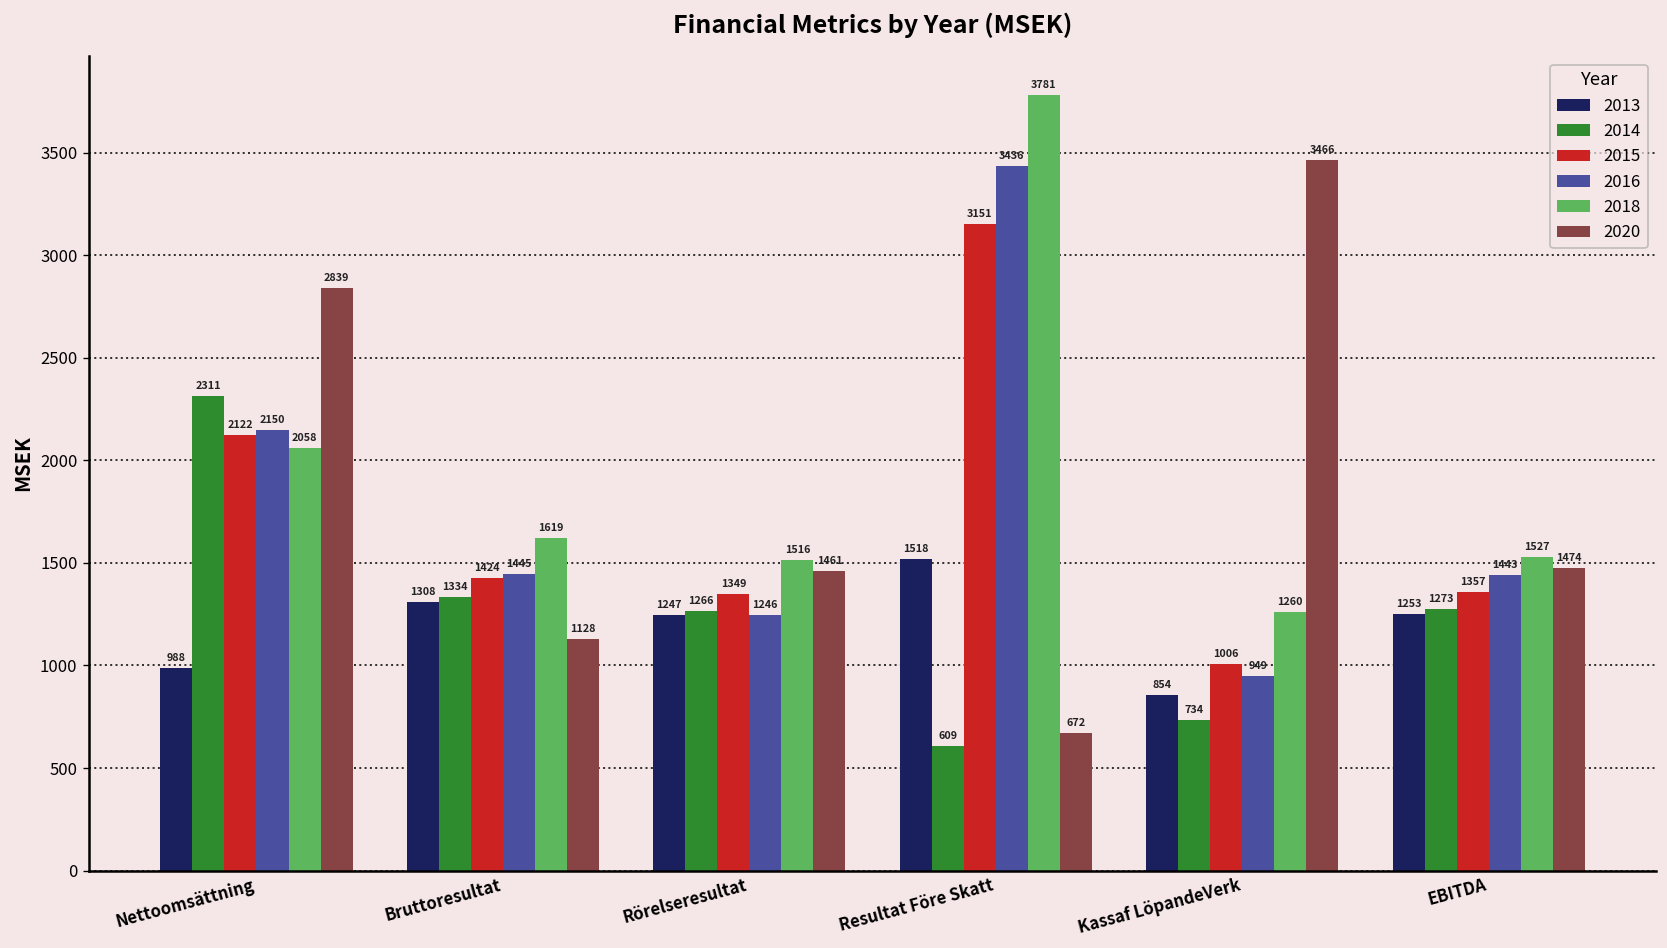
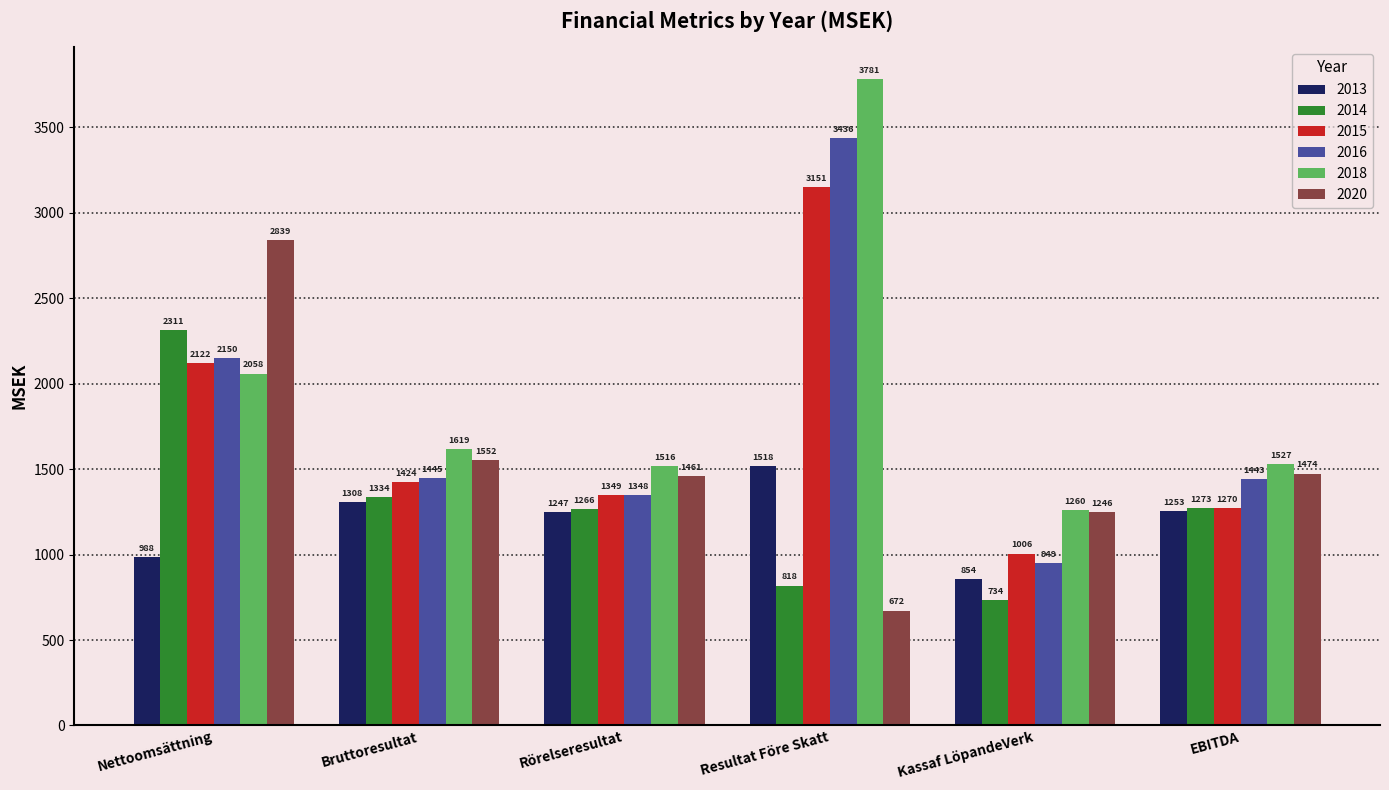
  {
    "2013": {
      "Nettoomsättning": 988,
      "Bruttoresultat": 1308,
      "Rörelseresultat": 1247,
      "Resultat Före Skatt": 1518,
      "Kassaf LöpandeVerk": 854,
      "EBITDA": 1253
    },
    "2014": {
      "Nettoomsättning": 2311,
      "Bruttoresultat": 1334,
      "Rörelseresultat": 1266,
-     "Resultat Före Skatt": 609,
+     "Resultat Före Skatt": 818,
      "Kassaf LöpandeVerk": 734,
      "EBITDA": 1273
    },
    "2015": {
      "Nettoomsättning": 2122,
      "Bruttoresultat": 1424,
      "Rörelseresultat": 1349,
      "Resultat Före Skatt": 3151,
      "Kassaf LöpandeVerk": 1006,
-     "EBITDA": 1357
+     "EBITDA": 1270
    },
    "2016": {
      "Nettoomsättning": 2150,
      "Bruttoresultat": 1445,
-     "Rörelseresultat": 1246,
+     "Rörelseresultat": 1348,
      "Resultat Före Skatt": 3436,
      "Kassaf LöpandeVerk": 949,
      "EBITDA": 1443
    },
    "2018": {
      "Nettoomsättning": 2058,
      "Bruttoresultat": 1619,
      "Rörelseresultat": 1516,
      "Resultat Före Skatt": 3781,
      "Kassaf LöpandeVerk": 1260,
      "EBITDA": 1527
    },
    "2020": {
      "Nettoomsättning": 2839,
-     "Bruttoresultat": 1128,
+     "Bruttoresultat": 1552,
      "Rörelseresultat": 1461,
      "Resultat Före Skatt": 672,
-     "Kassaf LöpandeVerk": 3466,
+     "Kassaf LöpandeVerk": 1246,
      "EBITDA": 1474
    }
  }
